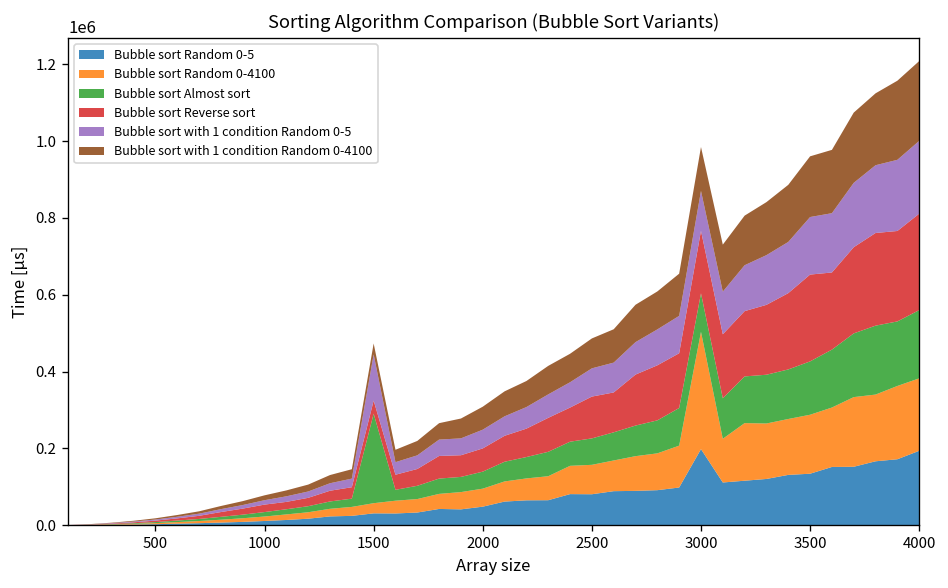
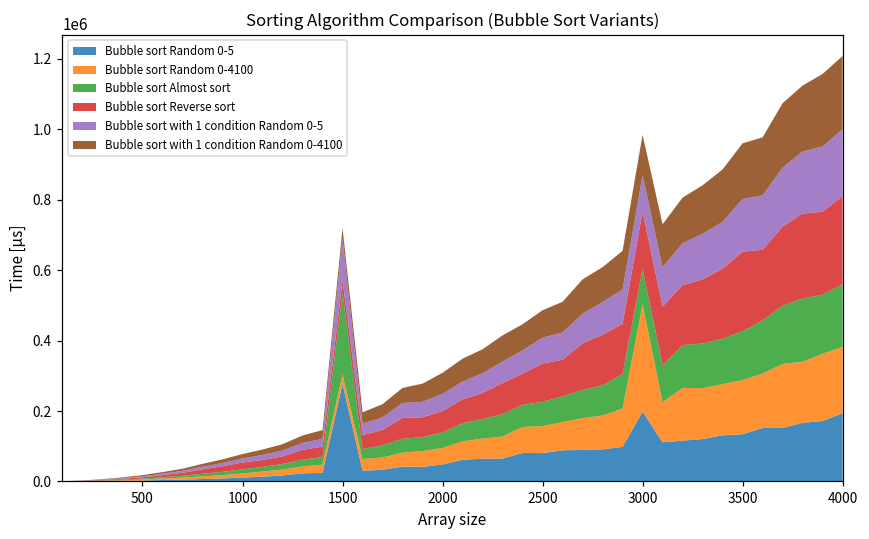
  {
    "Bubble sort Random 0-5": {
      "1000": 10000,
-     "1500": 30000,
+     "1500": 280000,
      "2000": 50000,
      "2500": 80000,
      "3000": 200000,
      "3500": 130000,
      "4000": 190000
    },
    "Bubble sort Random 0-4100": {
      "1000": 10000,
      "1500": 30000,
      "2000": 50000,
      "2500": 80000,
      "3000": 310000,
      "3500": 150000,
      "4000": 190000
    },
    "Bubble sort Almost sort": {
      "1000": 10000,
      "1500": 230000,
      "2000": 40000,
      "2500": 70000,
      "3000": 100000,
      "3500": 140000,
      "4000": 180000
    },
    "Bubble sort Reverse sort": {
      "1000": 20000,
      "1500": 30000,
      "2000": 60000,
      "2500": 110000,
      "3000": 160000,
      "3500": 230000,
      "4000": 250000
    },
    "Bubble sort with 1 condition Random 0-5": {
      "1000": 10000,
      "1500": 120000,
      "2000": 50000,
      "2500": 70000,
      "3000": 100000,
      "3500": 150000,
      "4000": 190000
    },
    "Bubble sort with 1 condition Random 0-4100": {
      "1000": 10000,
      "1500": 30000,
      "2000": 60000,
      "2500": 80000,
      "3000": 110000,
      "3500": 160000,
      "4000": 210000
    }
  }
